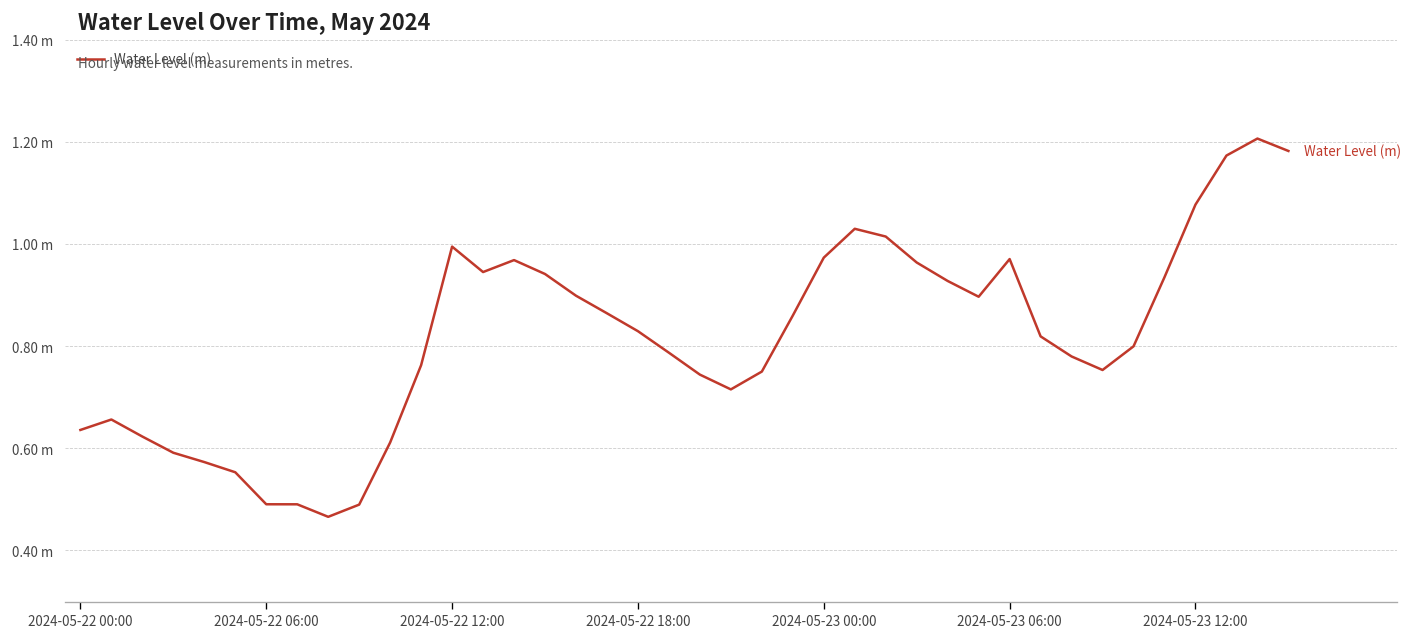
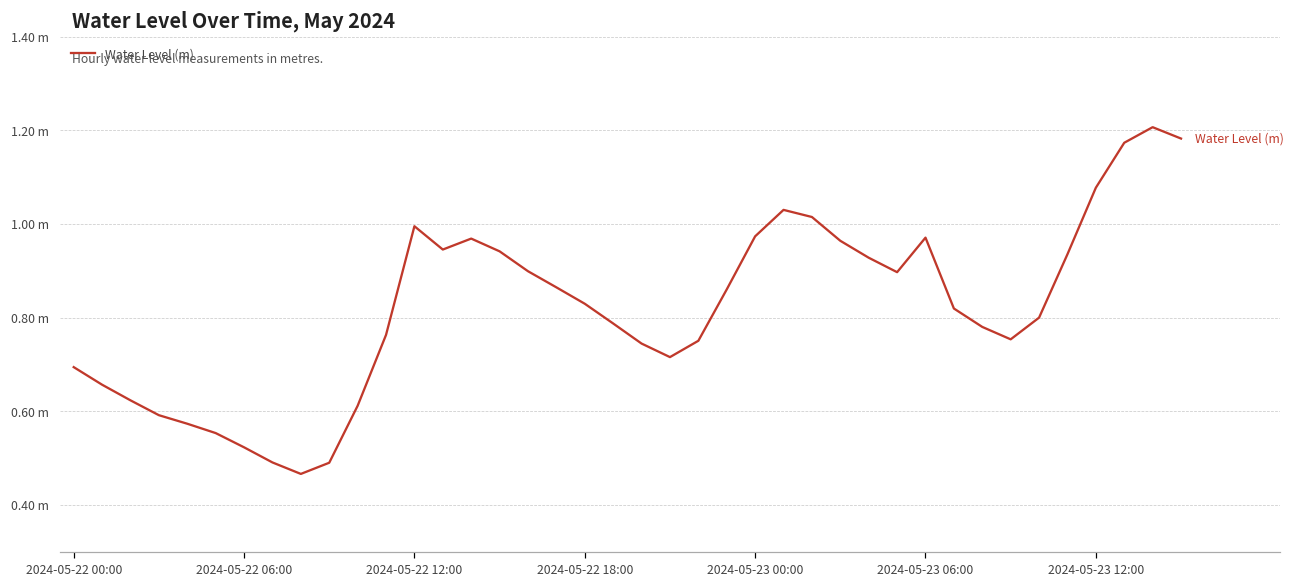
  {
-   "2024-05-22 00:00": "0.64 m",
-   "2024-05-22 06:00": "0.49 m",
+   "2024-05-22 00:00": "0.69 m",
+   "2024-05-22 06:00": "0.52 m",
    "2024-05-22 12:00": "1.00 m",
    "2024-05-22 18:00": "0.83 m",
    "2024-05-23 00:00": "0.97 m",
    "2024-05-23 06:00": "0.97 m",
    "2024-05-23 12:00": "1.08 m"
  }
